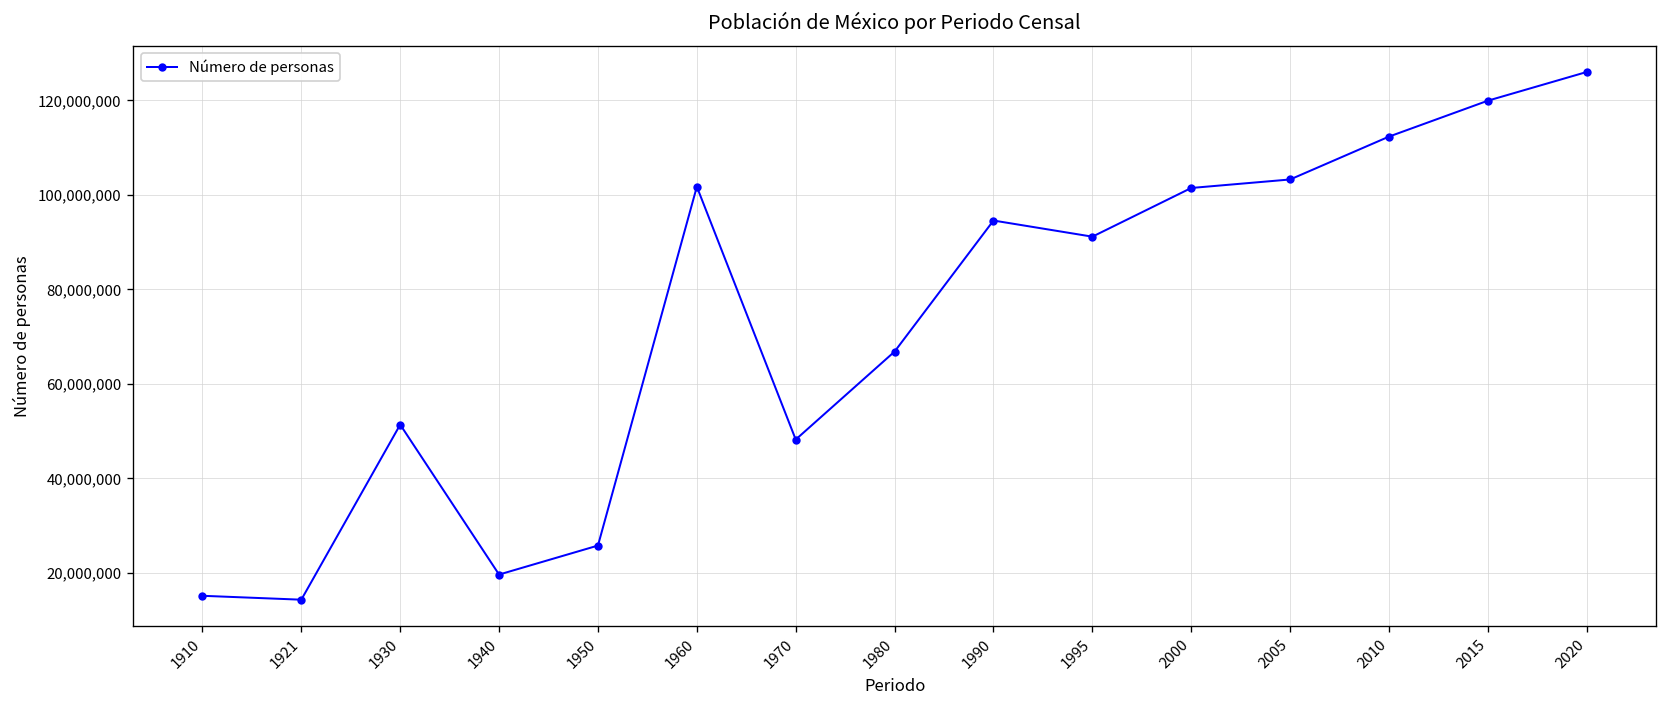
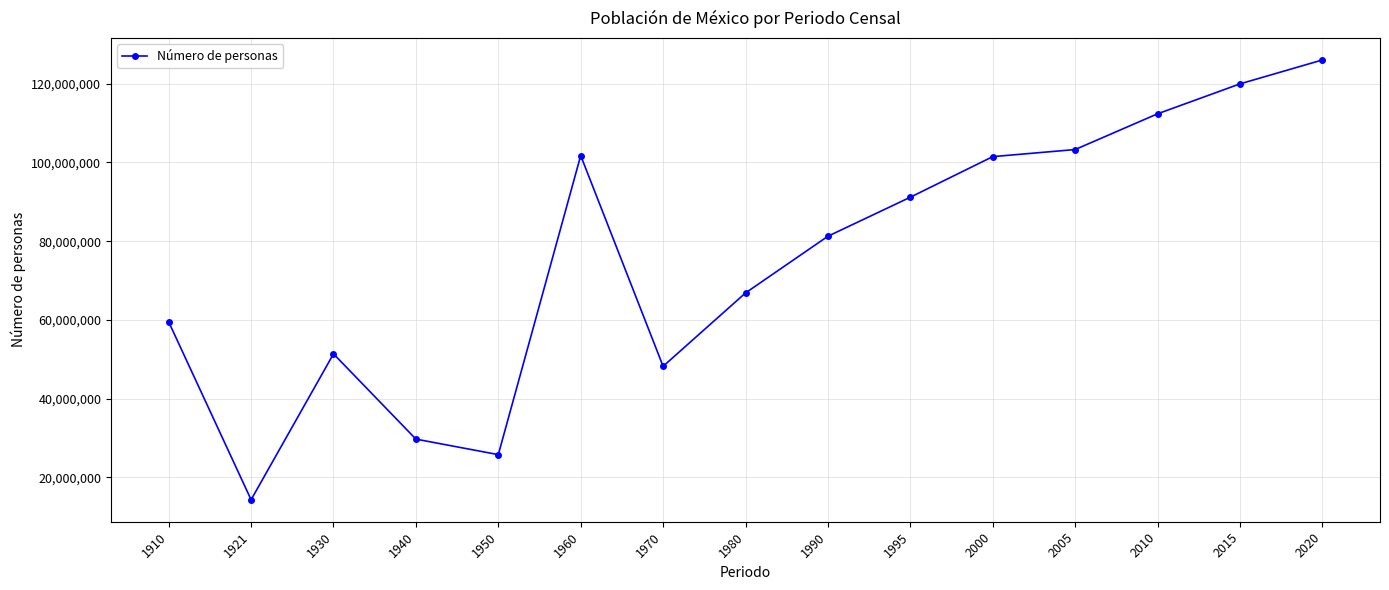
  {
-   "1910": "15,000,000",
+   "1910": "59,000,000",
    "1921": "14,000,000",
    "1930": "51,000,000",
-   "1940": "20,000,000",
+   "1940": "30,000,000",
    "1950": "26,000,000",
    "1960": "102,000,000",
    "1970": "48,000,000",
    "1980": "67,000,000",
-   "1990": "95,000,000",
+   "1990": "81,000,000",
    "1995": "91,000,000",
    "2000": "101,000,000",
    "2005": "103,000,000",
    "2010": "112,000,000",
    "2015": "120,000,000",
    "2020": "126,000,000"
  }
